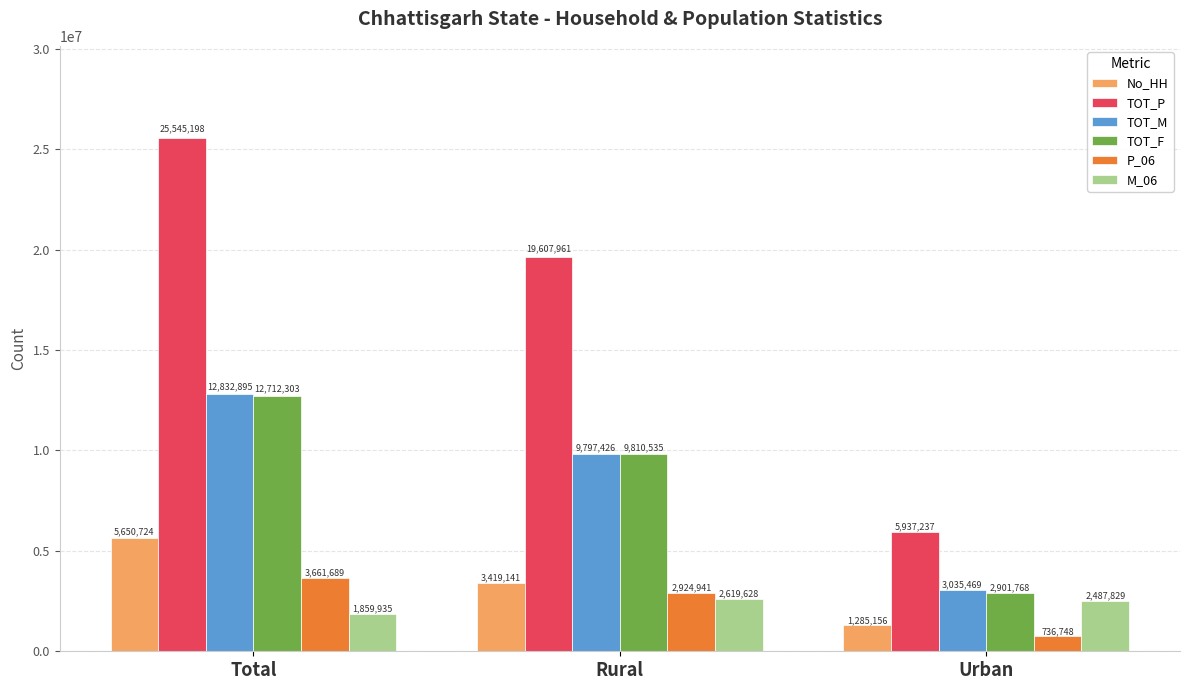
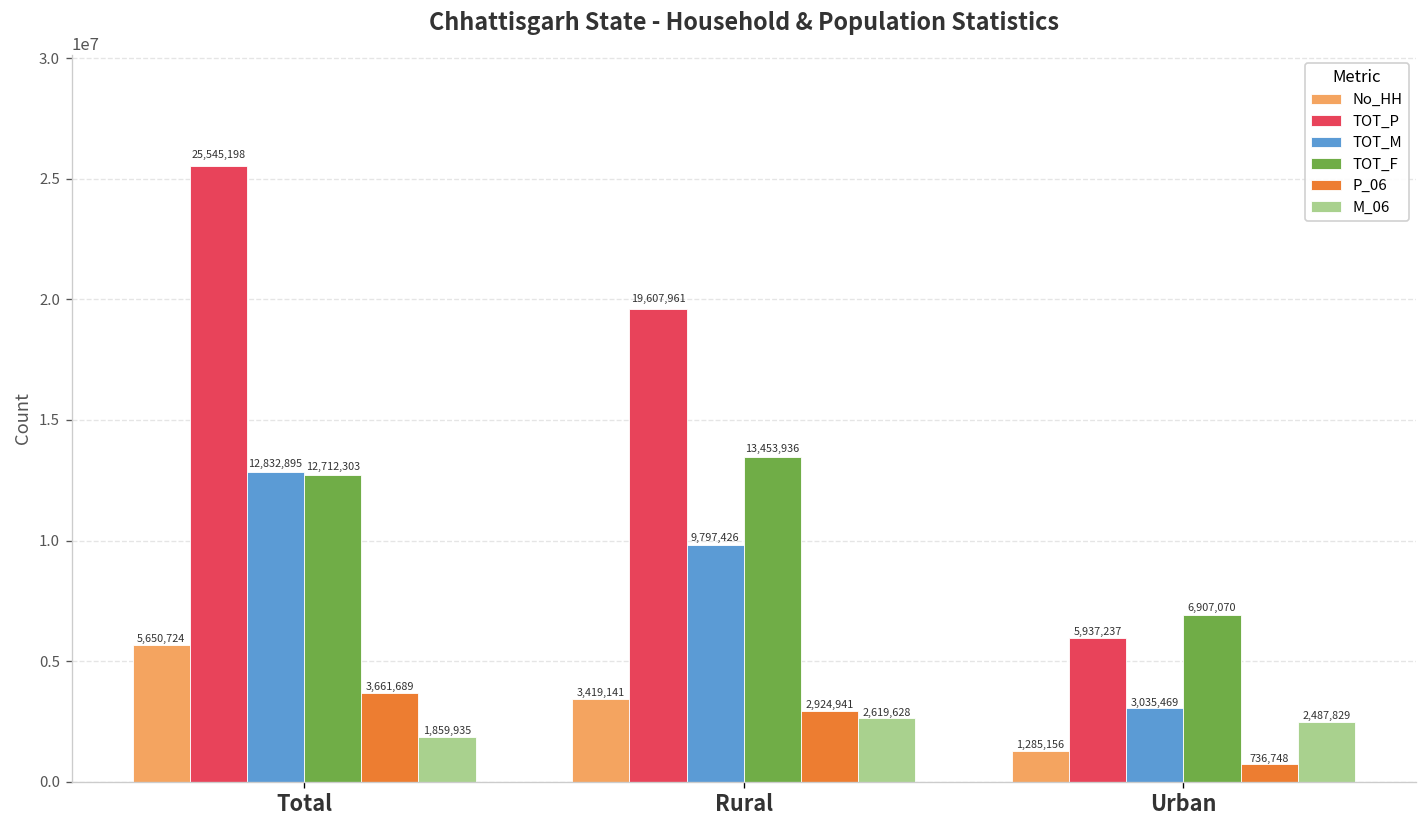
  {
    "No_HH": {
      "Total": "5,650,724",
      "Rural": "3,419,141",
      "Urban": "1,285,156"
    },
    "TOT_P": {
      "Total": "25,545,198",
      "Rural": "19,607,961",
      "Urban": "5,937,237"
    },
    "TOT_M": {
      "Total": "12,832,895",
      "Rural": "9,797,426",
      "Urban": "3,035,469"
    },
    "TOT_F": {
      "Total": "12,712,303",
-     "Rural": "9,810,535",
-     "Urban": "2,901,768"
+     "Rural": "13,453,936",
+     "Urban": "6,907,070"
    },
    "P_06": {
      "Total": "3,661,689",
      "Rural": "2,924,941",
      "Urban": "736,748"
    },
    "M_06": {
      "Total": "1,859,935",
      "Rural": "2,619,628",
      "Urban": "2,487,829"
    }
  }
